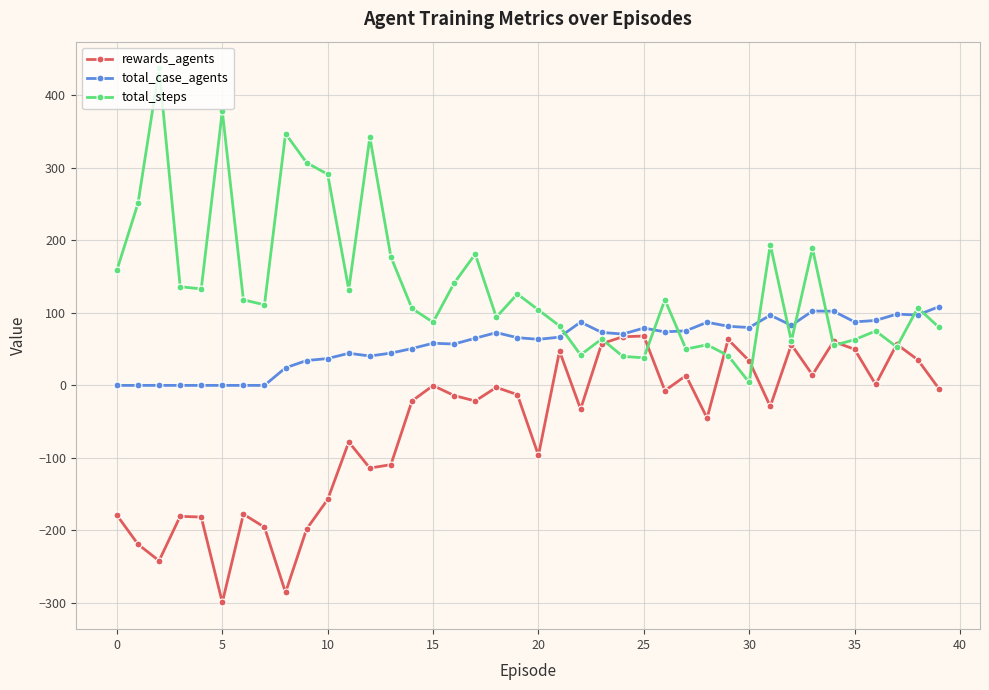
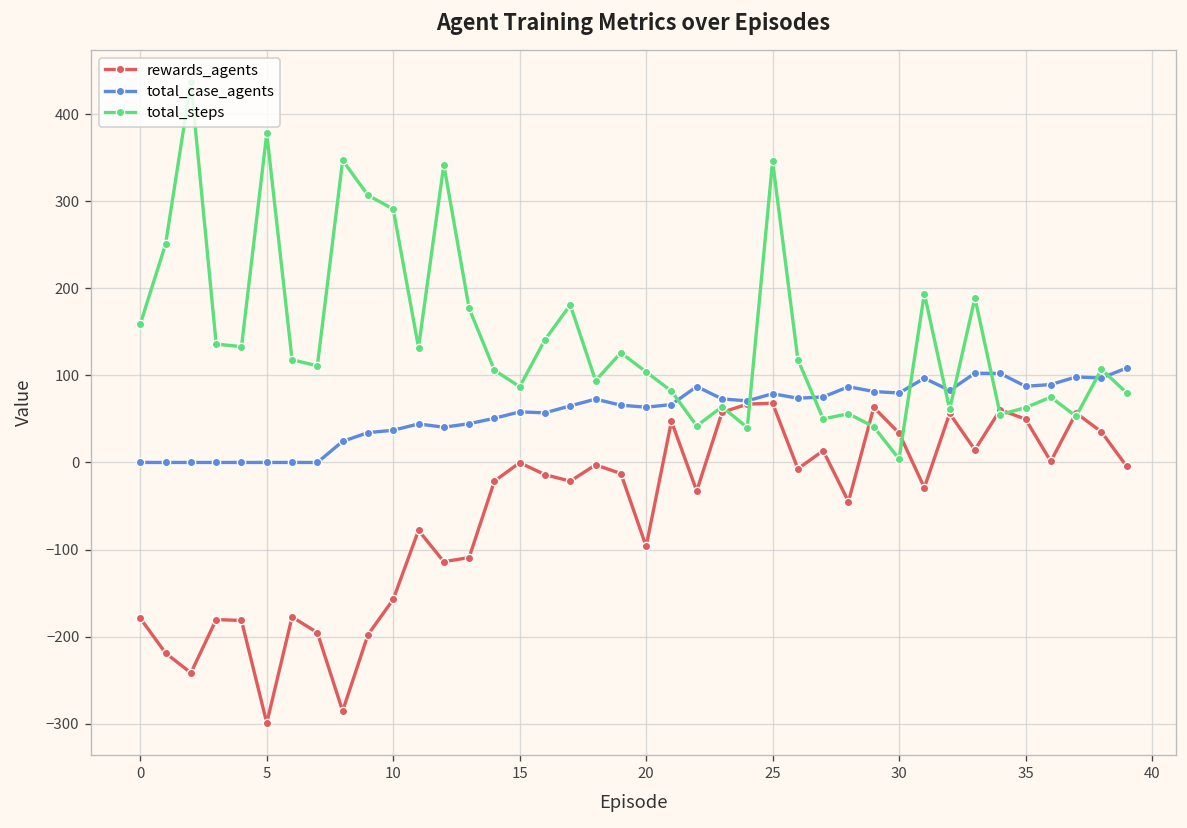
  {
    "rewards_agents": {
      "0": -180,
      "5": -300,
      "10": -160,
      "15": 0,
      "20": -100,
      "25": 70,
      "30": 30,
      "35": 50
    },
    "total_case_agents": {
      "0": 0,
      "5": 0,
      "10": 40,
      "15": 60,
      "20": 60,
      "25": 80,
      "30": 80,
      "35": 90
    },
    "total_steps": {
      "0": 160,
      "5": 380,
      "10": 290,
      "15": 90,
      "20": 100,
-     "25": 40,
+     "25": 350,
      "30": 0,
      "35": 60
    }
  }
